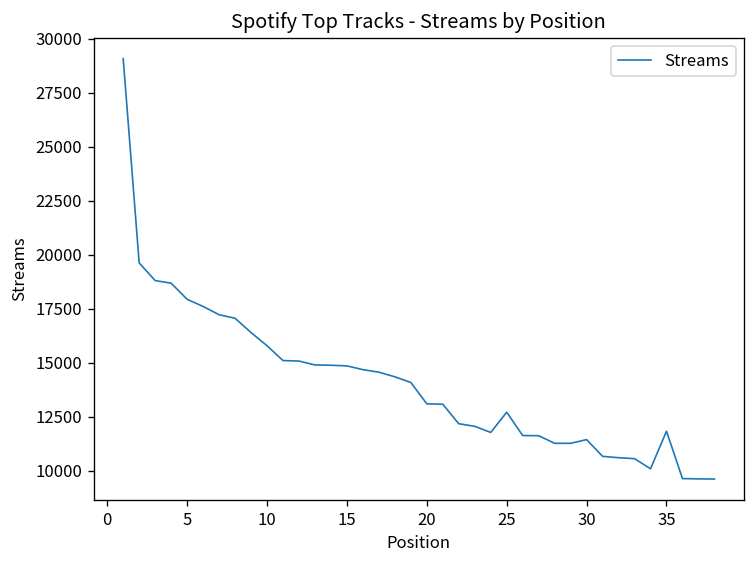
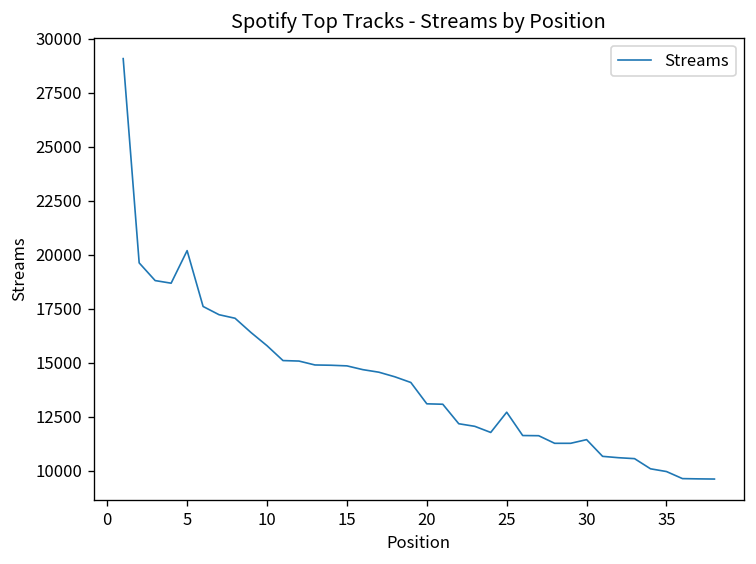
  {
-   "5": 17900,
+   "5": 20200,
    "10": 15800,
    "15": 14900,
    "20": 13100,
    "25": 12700,
    "30": 11400,
-   "35": 11800
+   "35": 10000
  }
